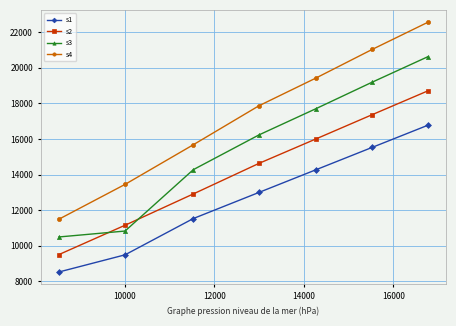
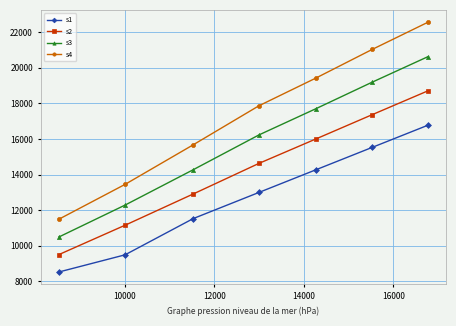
  {
    "s1": {
      "10000": 9500
    },
    "s3": {
-     "10000": 10800
+     "10000": 12300
    }
  }
